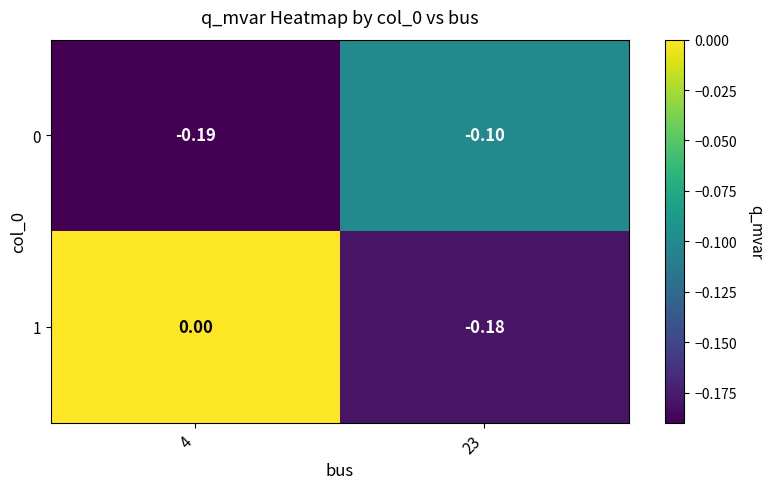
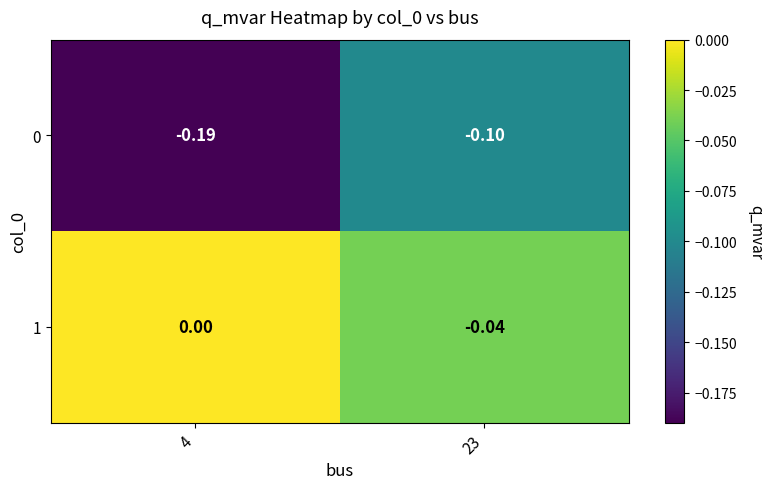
  {
    "0": {
      "4": -0.19,
      "23": -0.10
    },
    "1": {
      "4": 0.00,
-     "23": -0.18
+     "23": -0.04
    }
  }
